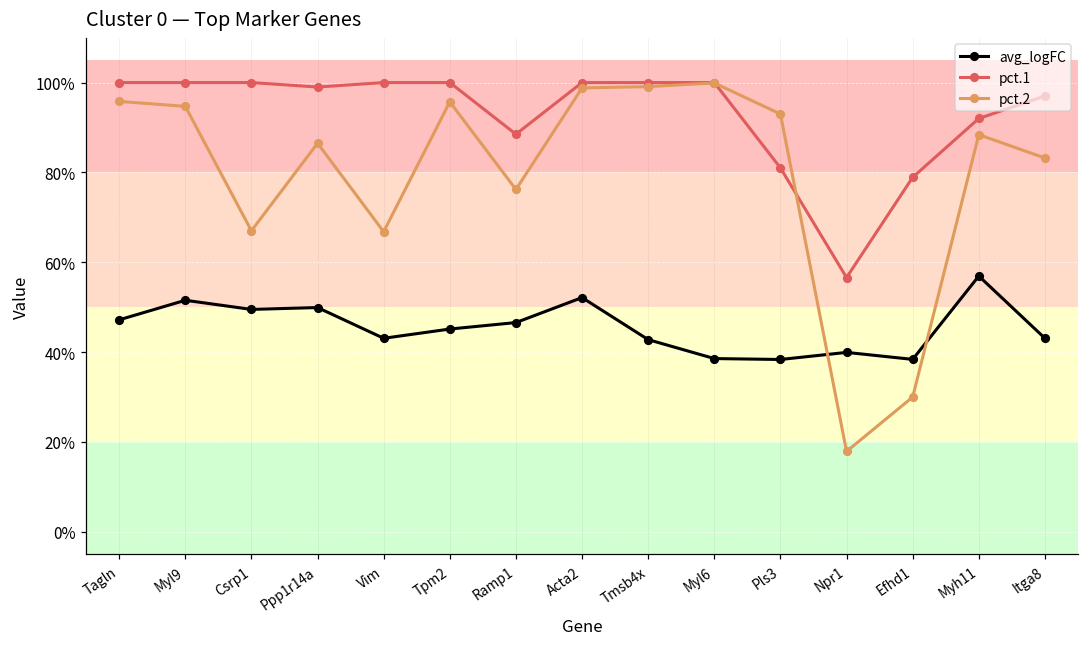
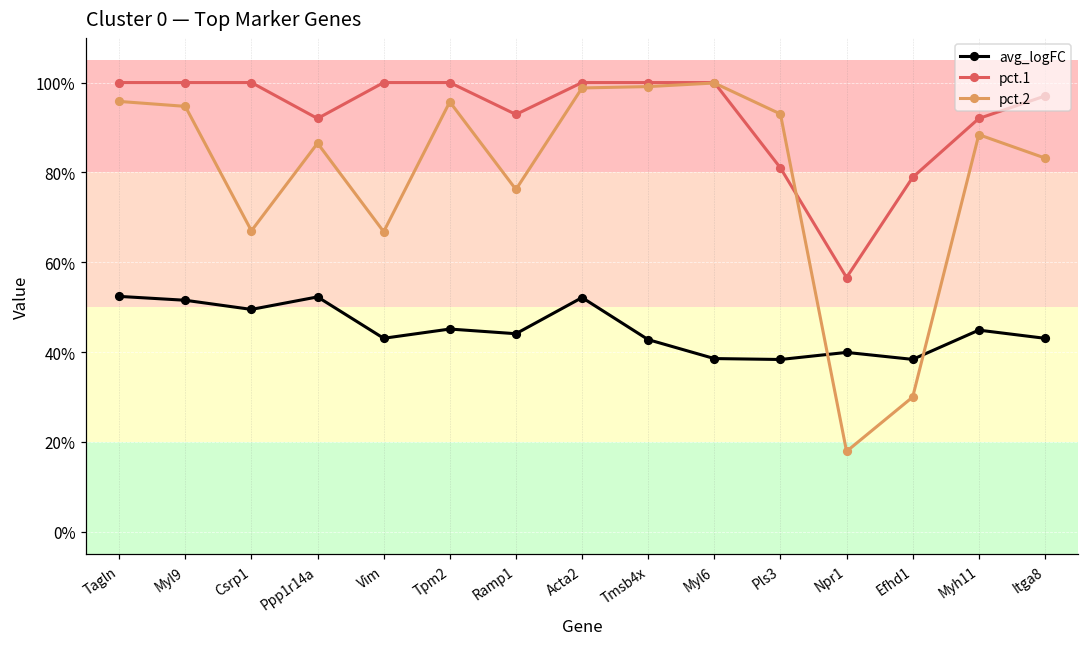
  {
    "avg_logFC": {
-     "Tagln": "47%",
+     "Tagln": "52%",
      "Myl9": "52%",
      "Csrp1": "50%",
-     "Ppp1r14a": "50%",
+     "Ppp1r14a": "52%",
      "Vim": "43%",
      "Tpm2": "45%",
-     "Ramp1": "47%",
+     "Ramp1": "44%",
      "Acta2": "52%",
      "Tmsb4x": "43%",
      "Myl6": "39%",
      "Pls3": "38%",
      "Npr1": "40%",
      "Efhd1": "38%",
-     "Myh11": "57%",
+     "Myh11": "45%",
      "Itga8": "43%"
    },
    "pct.1": {
      "Tagln": "100%",
      "Myl9": "100%",
      "Csrp1": "100%",
-     "Ppp1r14a": "99%",
+     "Ppp1r14a": "92%",
      "Vim": "100%",
      "Tpm2": "100%",
-     "Ramp1": "89%",
+     "Ramp1": "93%",
      "Acta2": "100%",
      "Tmsb4x": "100%",
      "Pls3": "81%",
      "Npr1": "57%",
      "Efhd1": "79%",
      "Myh11": "92%"
    },
    "pct.2": {
      "Tagln": "96%",
      "Myl9": "95%",
      "Csrp1": "67%",
      "Ppp1r14a": "87%",
      "Vim": "67%",
      "Tpm2": "96%",
      "Ramp1": "76%",
      "Acta2": "99%",
      "Tmsb4x": "99%",
      "Pls3": "93%",
      "Npr1": "18%",
      "Efhd1": "30%",
      "Myh11": "88%",
      "Itga8": "83%"
    }
  }
